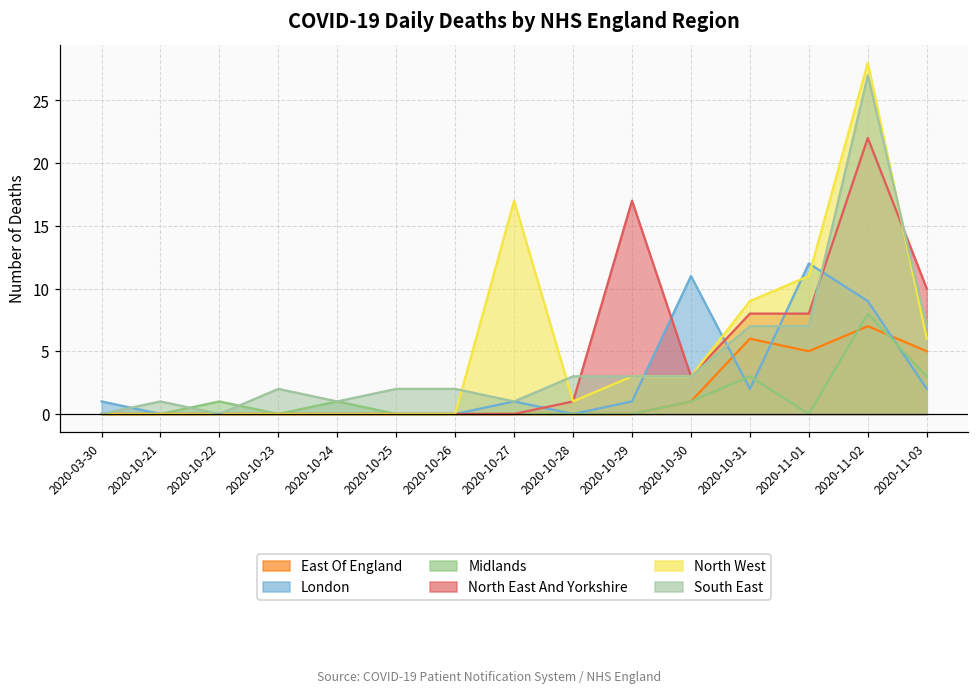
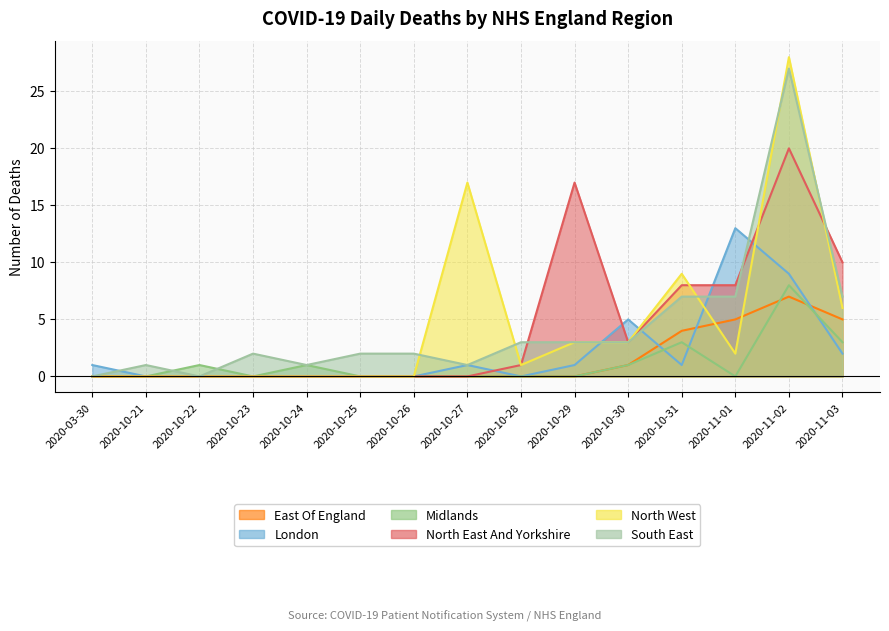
  {
    "East Of England": {
-     "2020-10-31": 6,
+     "2020-10-31": 4,
      "2020-11-01": 5,
      "2020-11-02": 7,
      "2020-11-03": 5
    },
    "London": {
      "2020-03-30": 1,
      "2020-10-29": 1,
-     "2020-10-30": 11,
-     "2020-10-31": 2,
-     "2020-11-01": 12,
+     "2020-10-30": 5,
+     "2020-10-31": 1,
+     "2020-11-01": 13,
      "2020-11-02": 9,
      "2020-11-03": 2
    },
    "North East And Yorkshire": {
      "2020-10-29": 17,
      "2020-10-31": 8,
      "2020-11-01": 8,
-     "2020-11-02": 22,
+     "2020-11-02": 20,
      "2020-11-03": 10
    },
    "North West": {
      "2020-10-27": 17,
      "2020-10-31": 9,
-     "2020-11-01": 11,
+     "2020-11-01": 2,
      "2020-11-02": 28,
      "2020-11-03": 6
    }
  }
